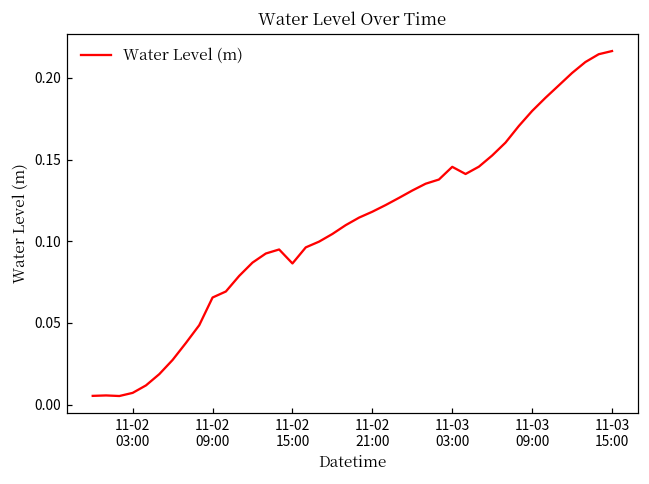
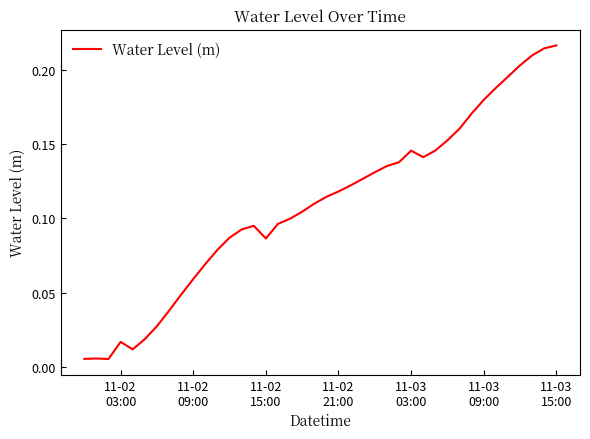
  {
-   "11-02 03:00": 0.007,
-   "11-02 09:00": 0.066,
+   "11-02 03:00": 0.017,
+   "11-02 09:00": 0.059,
    "11-02 15:00": 0.086,
    "11-02 21:00": 0.118,
    "11-03 03:00": 0.146,
    "11-03 09:00": 0.180,
    "11-03 15:00": 0.216
  }
